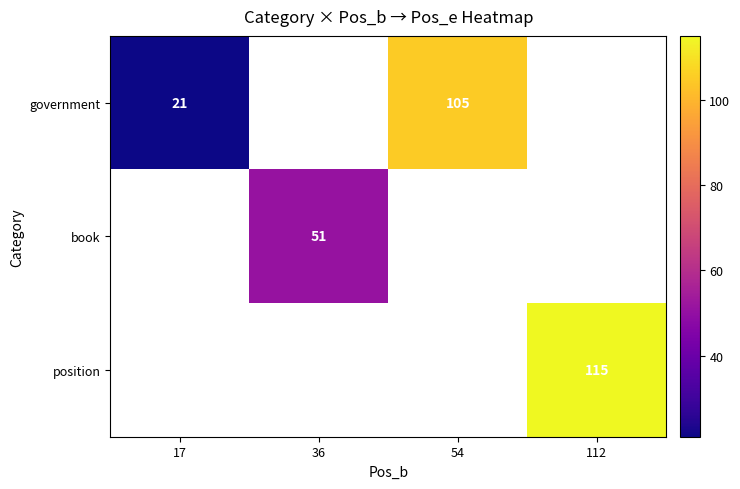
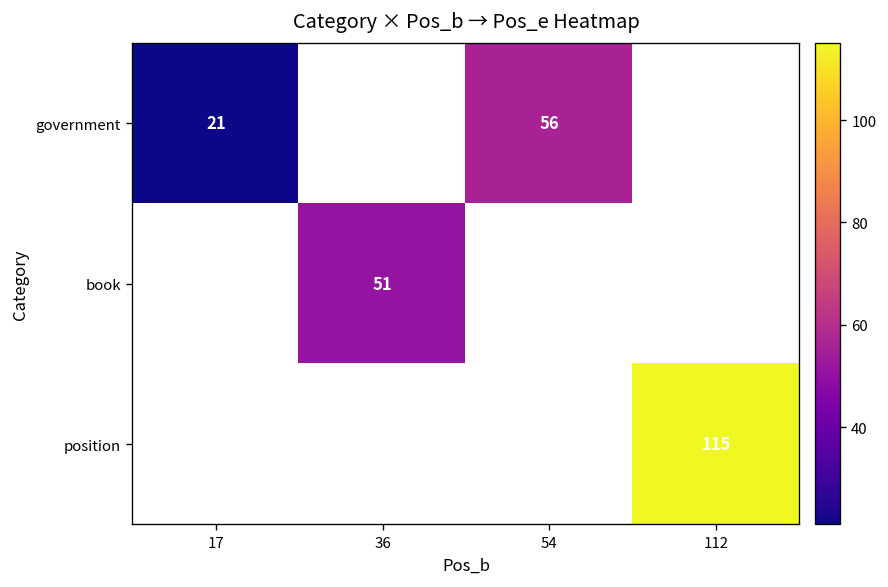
  {
    "government": {
      "17": 21,
-     "54": 105
+     "54": 56
    },
    "book": {
      "36": 51
    },
    "position": {
      "112": 115
    }
  }
